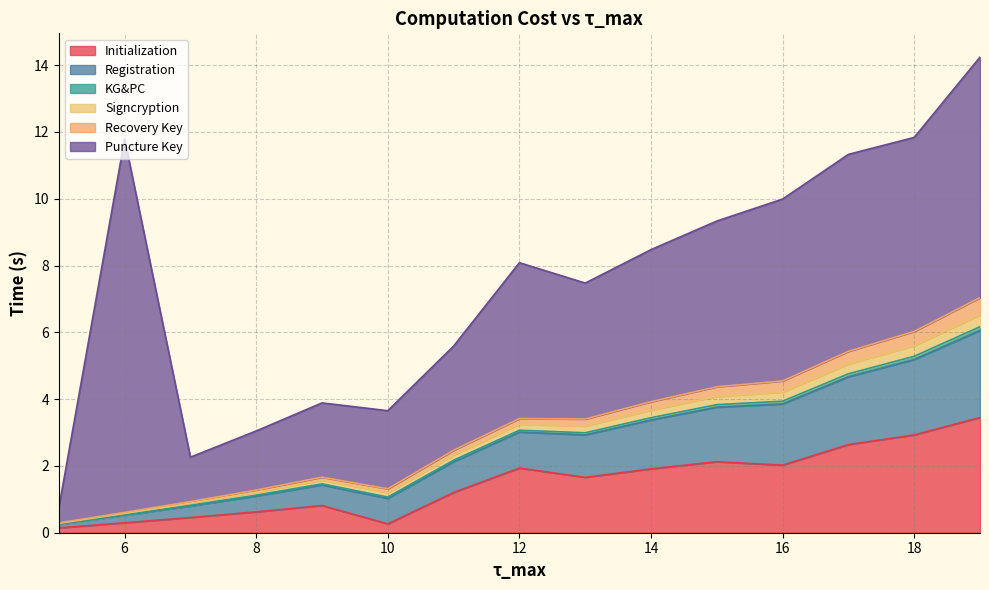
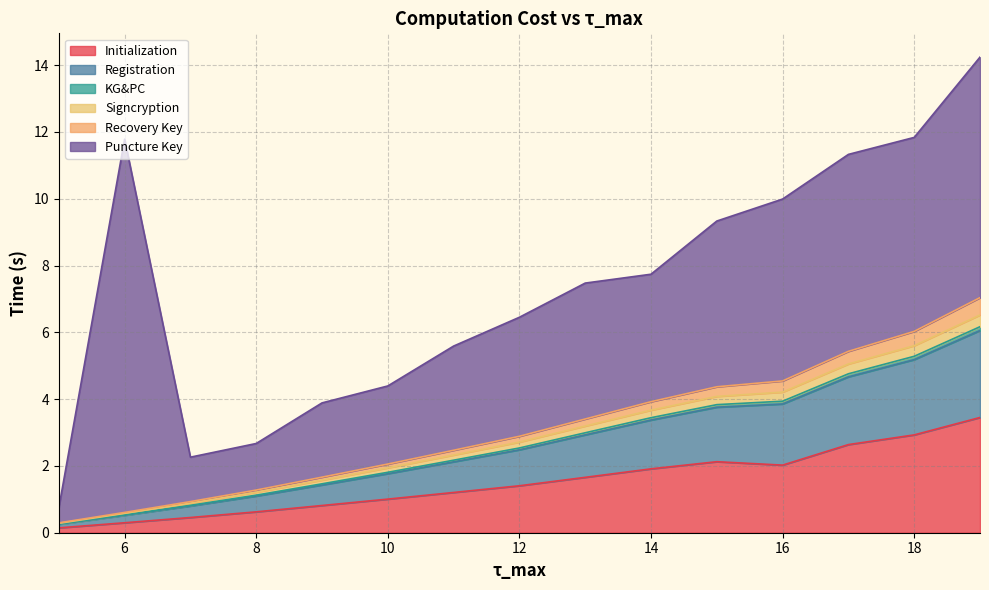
  {
    "Initialization": {
      "6": 0.3,
      "8": 0.6,
-     "10": 0.3,
-     "12": 1.9,
+     "10": 1.0,
+     "12": 1.4,
      "14": 1.9,
      "16": 2.0,
      "18": 2.9
    },
    "Puncture Key": {
-     "8": 1.8,
+     "8": 1.4,
      "10": 2.3,
-     "12": 4.7,
-     "14": 4.6,
+     "12": 3.6,
+     "14": 3.8,
      "16": 5.4,
      "18": 5.8
    }
  }
